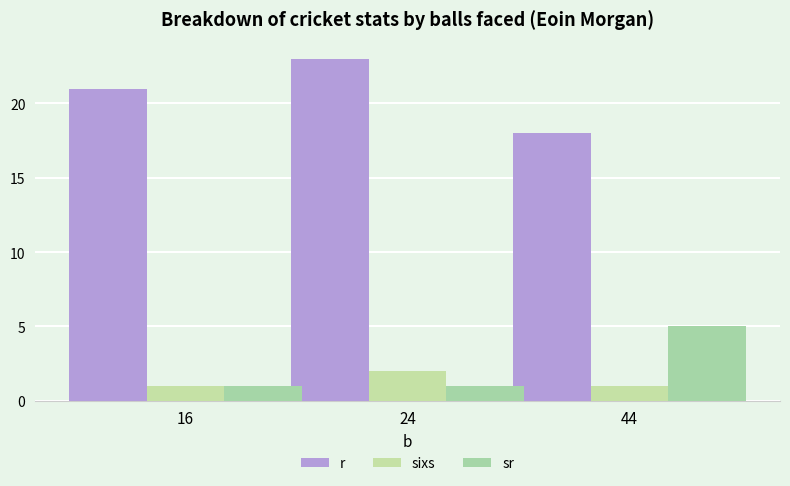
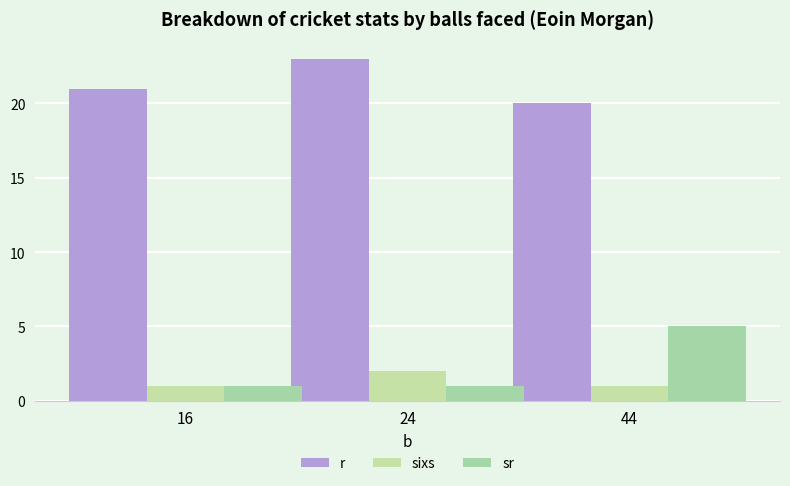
  {
    "r": {
      "16": 21,
      "24": 23,
-     "44": 18
+     "44": 20
    }
  }
